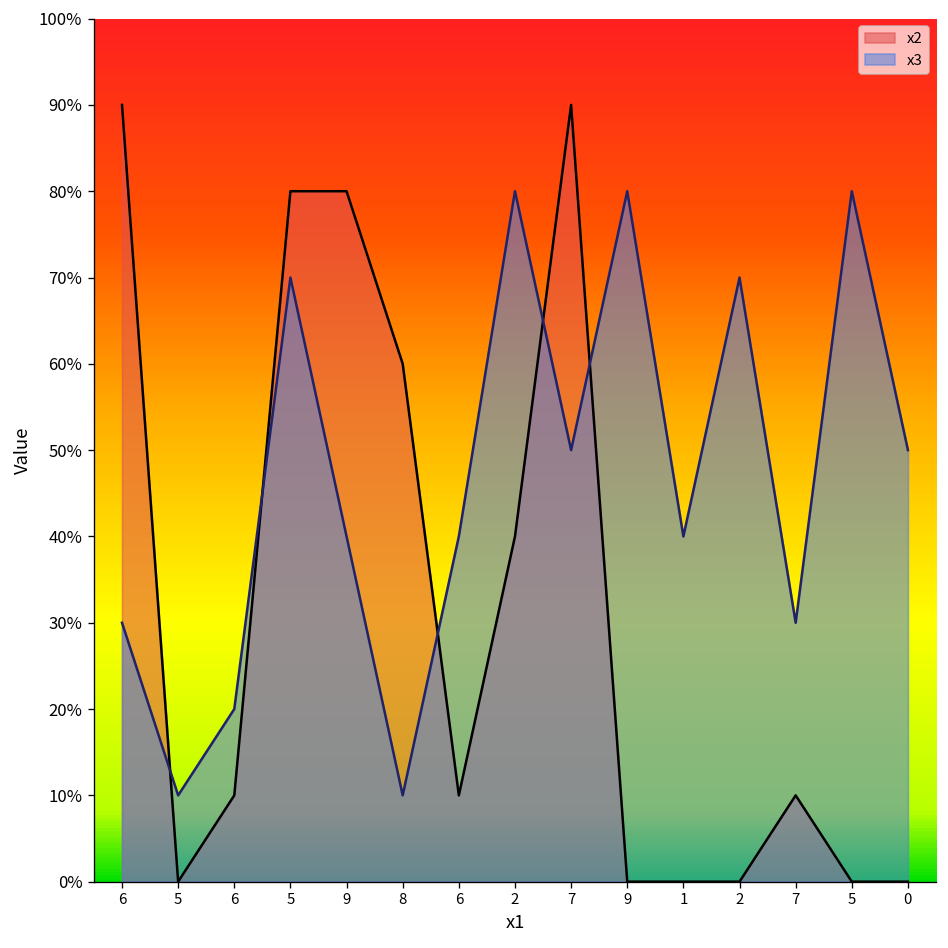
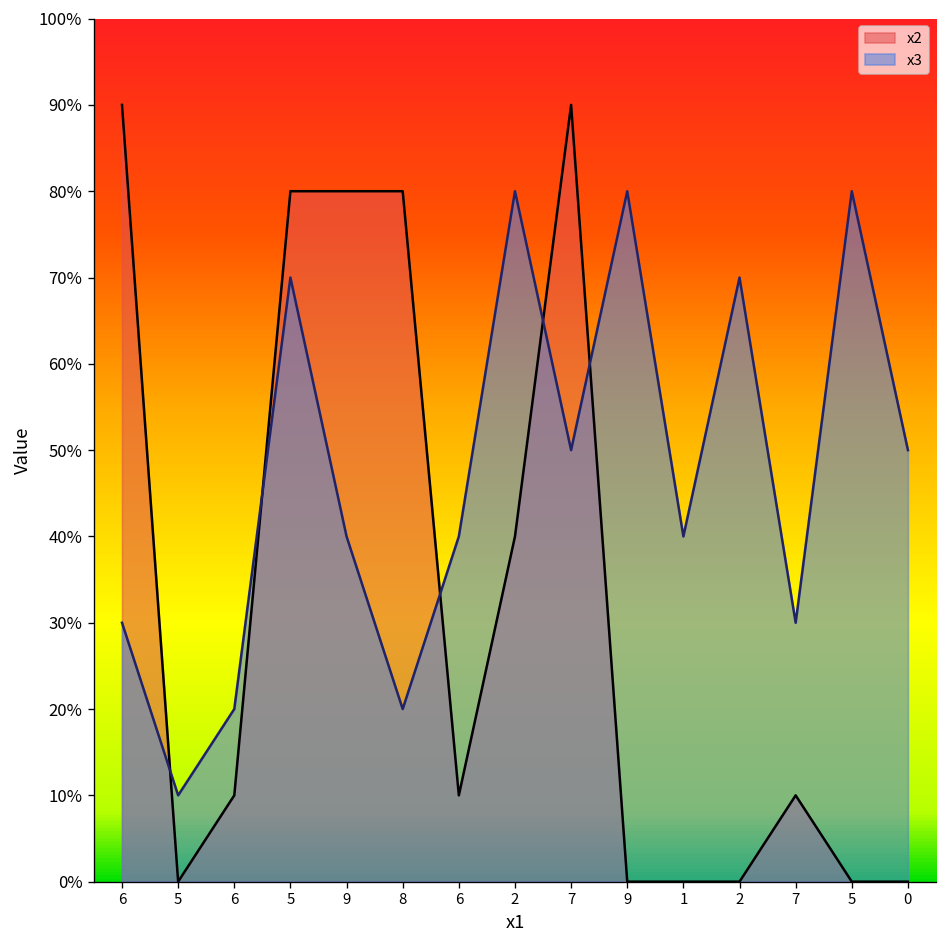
  {
    "x2": {
-     "8": "60%",
+     "8": "80%",
      "1": "0%",
      "0": "0%"
    },
    "x3": {
-     "8": "10%",
+     "8": "20%",
      "1": "40%",
      "0": "50%"
    }
  }
